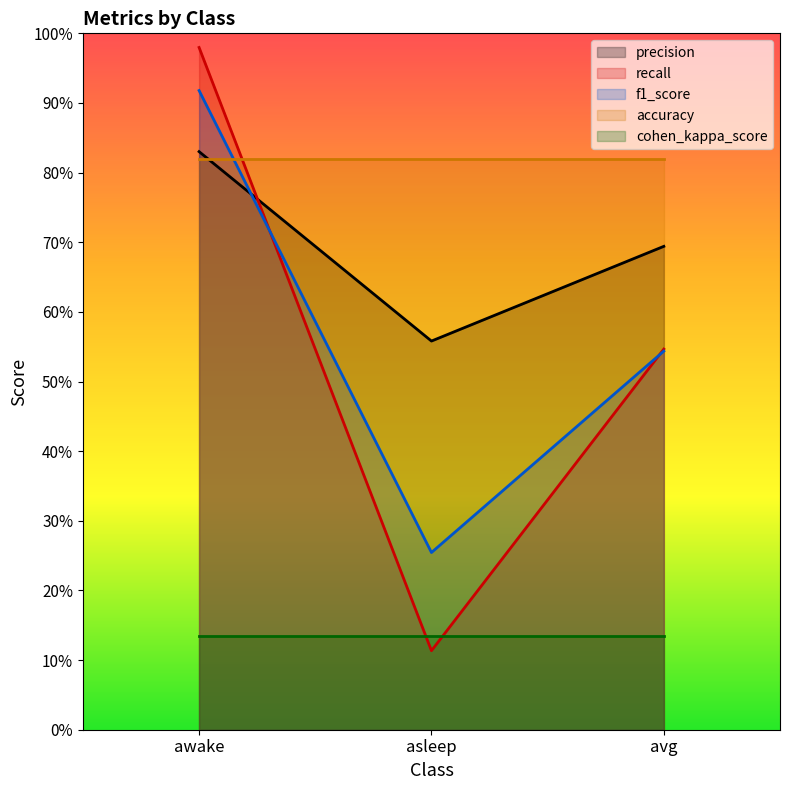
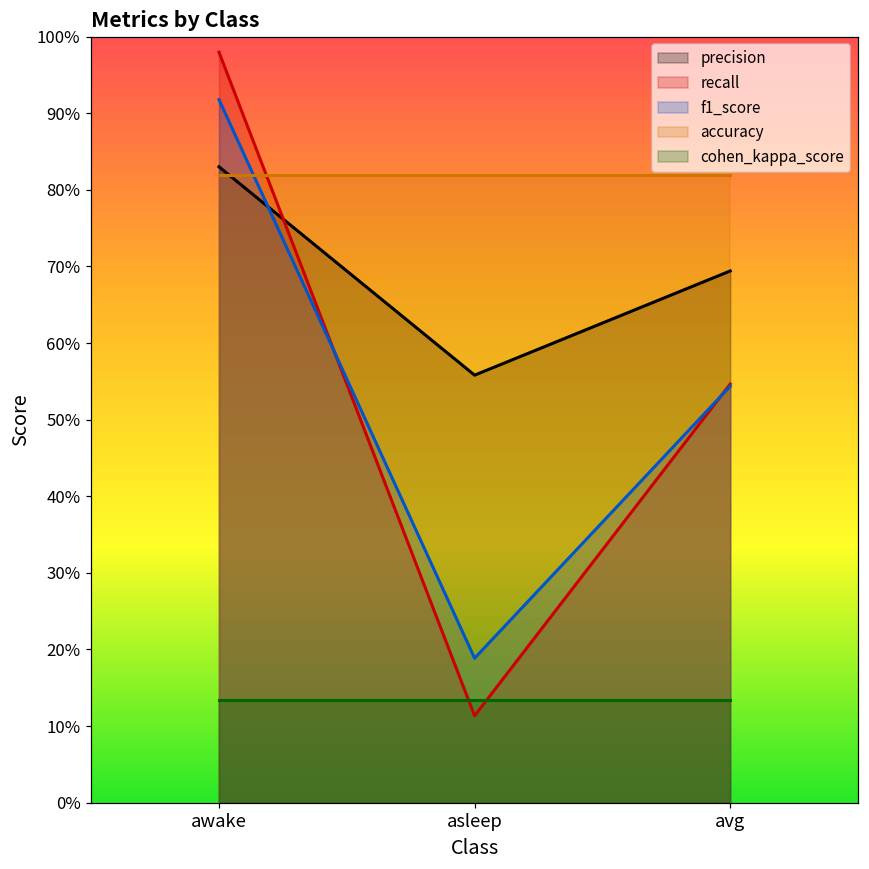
  {
    "f1_score": {
      "awake": "92%",
-     "asleep": "25%"
+     "asleep": "19%"
    }
  }
